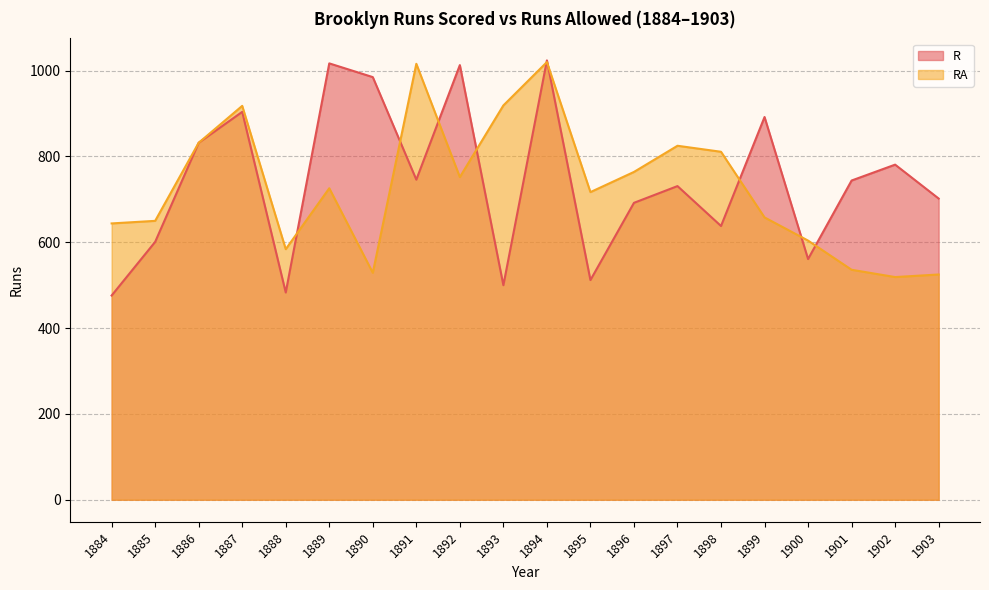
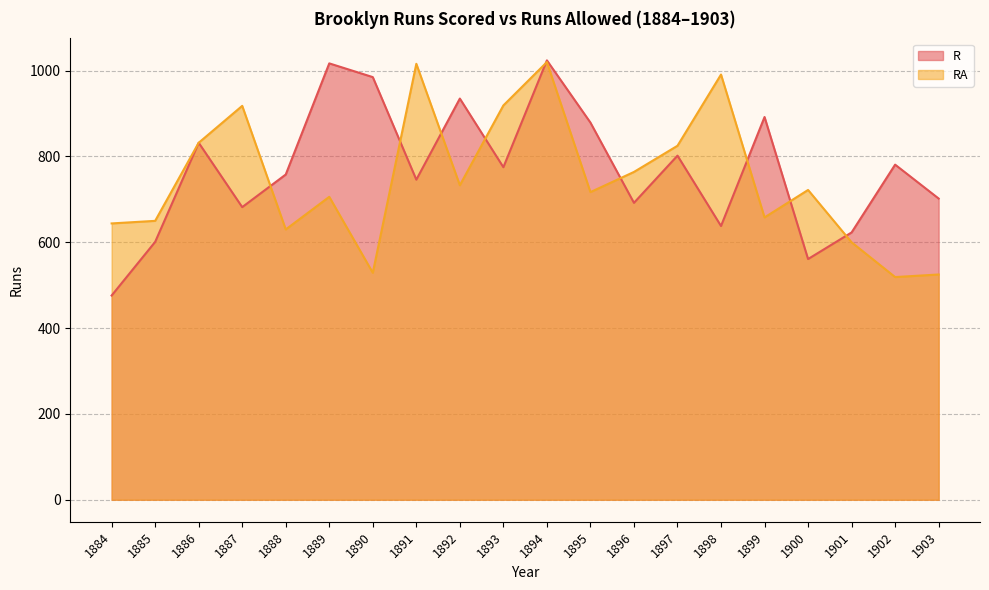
  {
    "R": {
      "1884": 480,
      "1885": 600,
-     "1887": 900,
-     "1888": 480,
+     "1887": 680,
+     "1888": 760,
      "1889": 1020,
      "1890": 990,
      "1891": 750,
-     "1892": 1010,
-     "1893": 500,
-     "1895": 510,
+     "1892": 940,
+     "1893": 780,
+     "1895": 880,
      "1896": 690,
-     "1897": 730,
+     "1897": 800,
      "1898": 640,
      "1899": 890,
      "1900": 560,
-     "1901": 740,
+     "1901": 620,
      "1902": 780,
      "1903": 700
    },
    "RA": {
      "1884": 640,
      "1885": 650,
      "1887": 920,
-     "1888": 580,
-     "1889": 730,
+     "1888": 630,
+     "1889": 710,
      "1890": 530,
      "1891": 1020,
-     "1892": 750,
+     "1892": 730,
      "1893": 920,
      "1895": 720,
      "1896": 760,
      "1897": 830,
-     "1898": 810,
+     "1898": 990,
      "1899": 660,
-     "1900": 600,
-     "1901": 540,
+     "1900": 720,
+     "1901": 600,
      "1902": 520,
      "1903": 530
    }
  }
